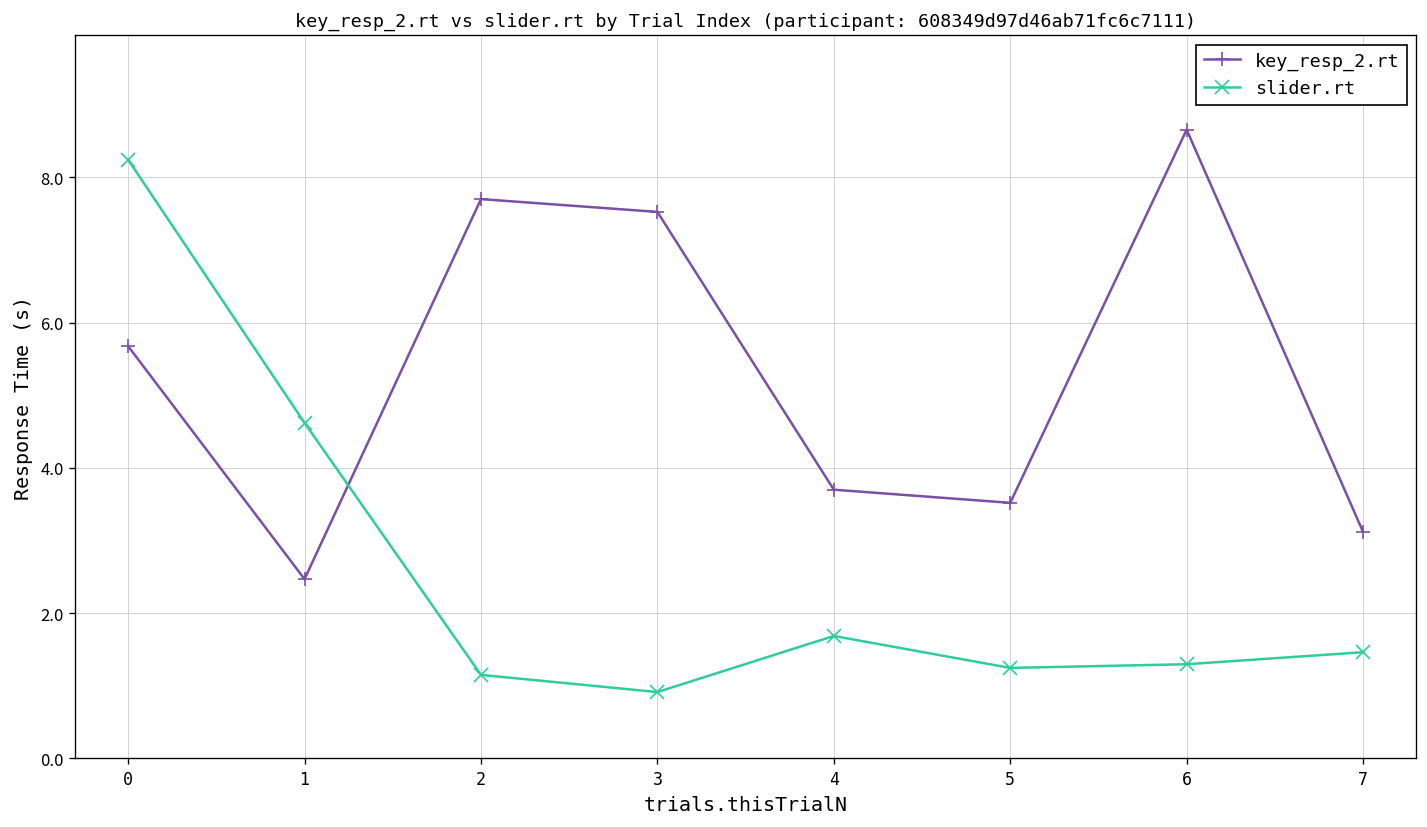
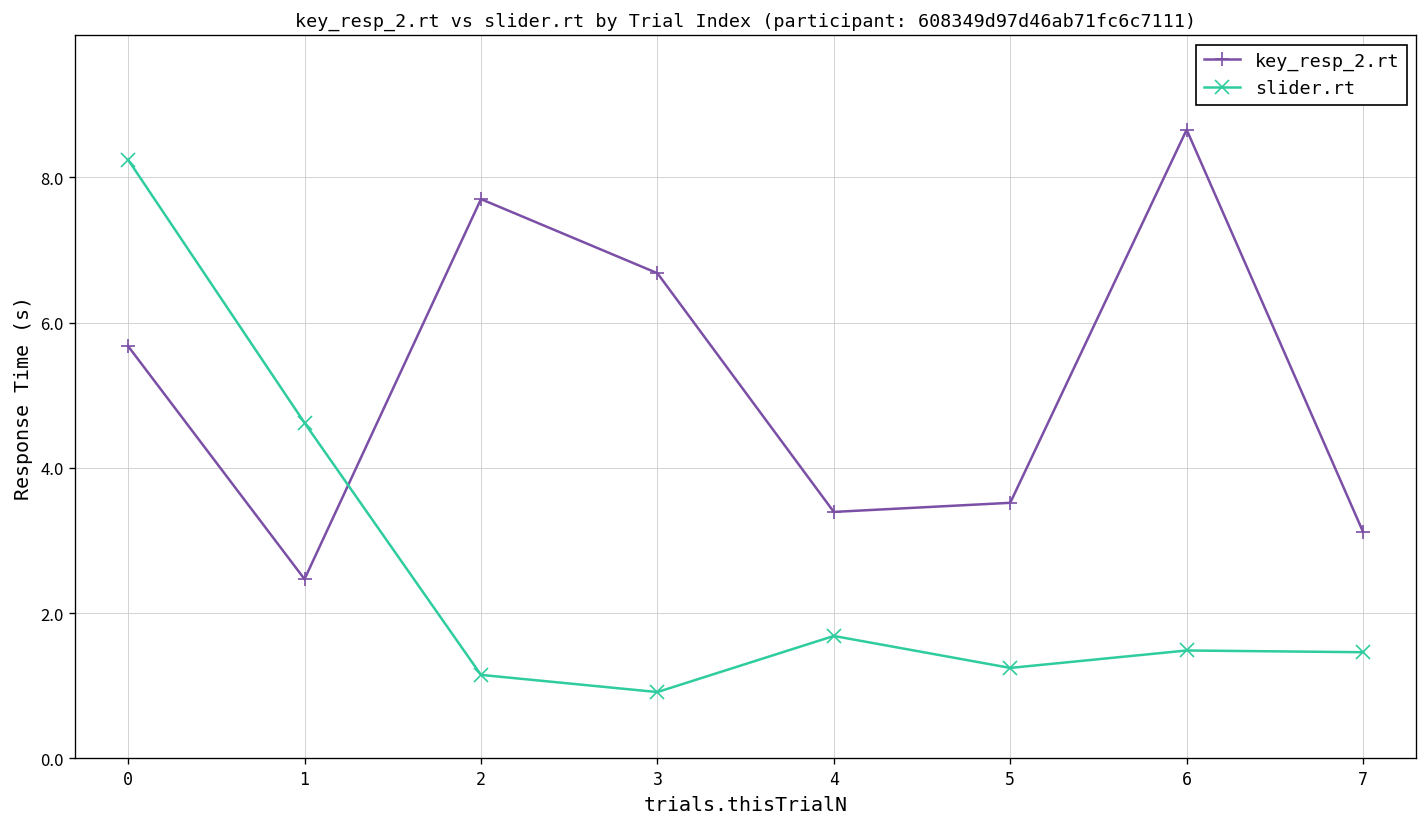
  {
    "key_resp_2.rt": {
      "0": 5.7,
      "1": 2.5,
      "2": 7.7,
-     "3": 7.5,
-     "4": 3.7,
+     "3": 6.7,
+     "4": 3.4,
      "5": 3.5,
      "6": 8.7,
      "7": 3.1
    },
    "slider.rt": {
      "0": 8.2,
      "1": 4.6,
      "2": 1.1,
      "3": 0.9,
      "4": 1.7,
      "5": 1.2,
-     "6": 1.3,
+     "6": 1.5,
      "7": 1.5
    }
  }
